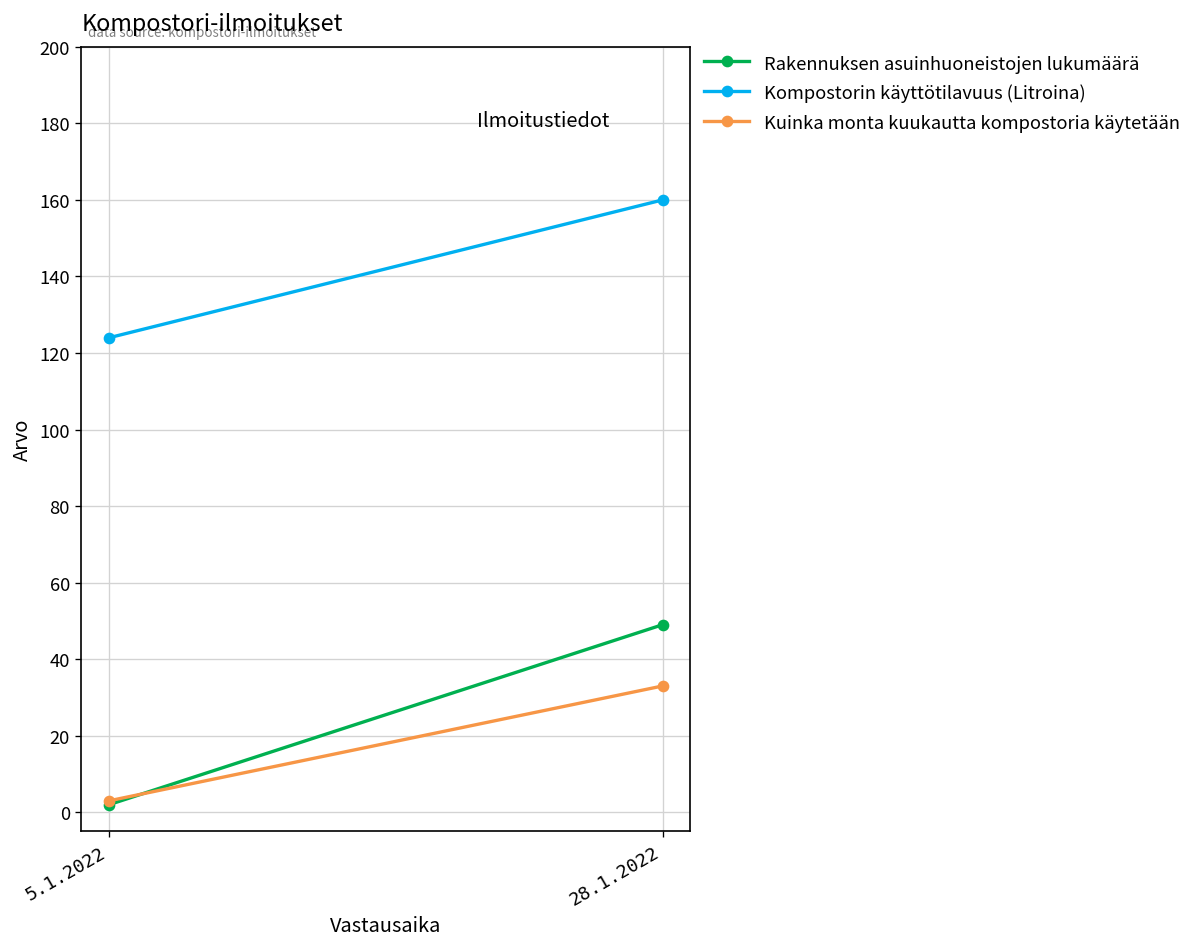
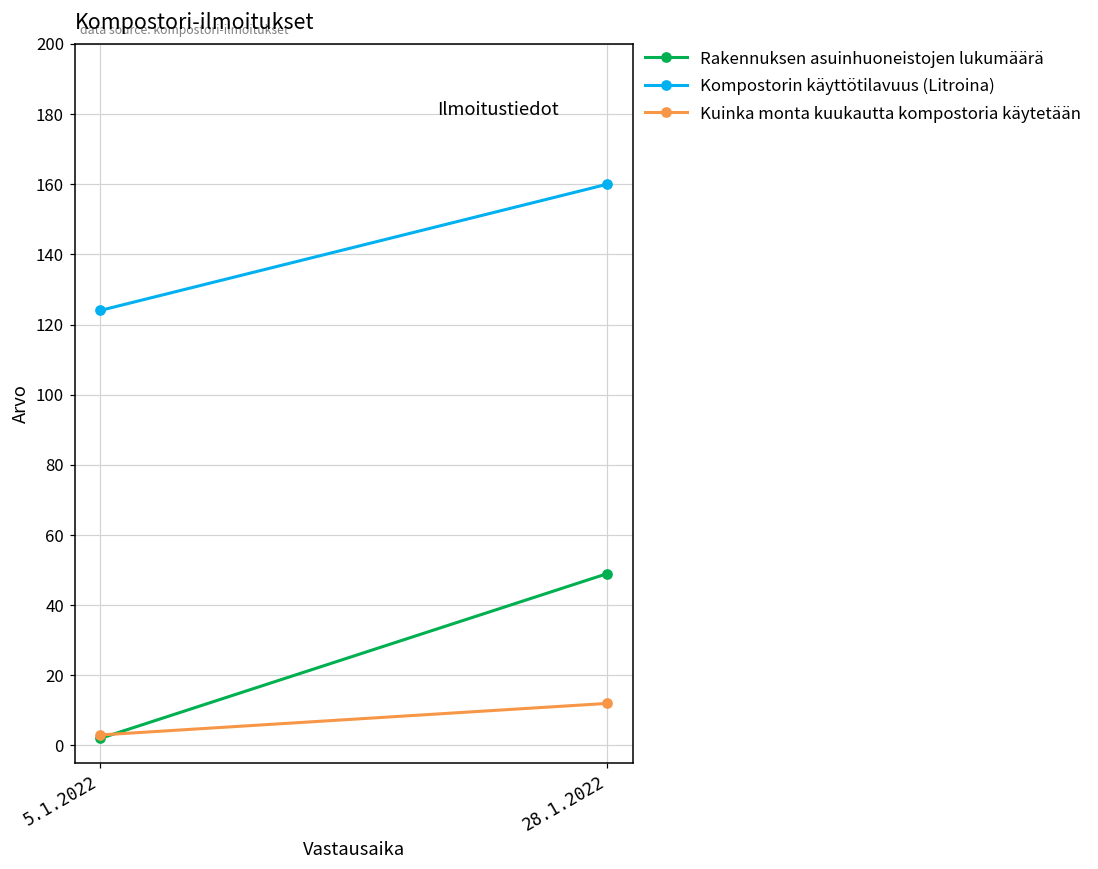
  {
    "Rakennuksen asuinhuoneistojen lukumäärä": {
      "5.1.2022": 2,
      "28.1.2022": 49
    },
    "Kompostorin käyttötilavuus (Litroina)": {
      "5.1.2022": 124,
      "28.1.2022": 160
    },
    "Kuinka monta kuukautta kompostoria käytetään": {
      "5.1.2022": 3,
-     "28.1.2022": 33
+     "28.1.2022": 12
    }
  }
